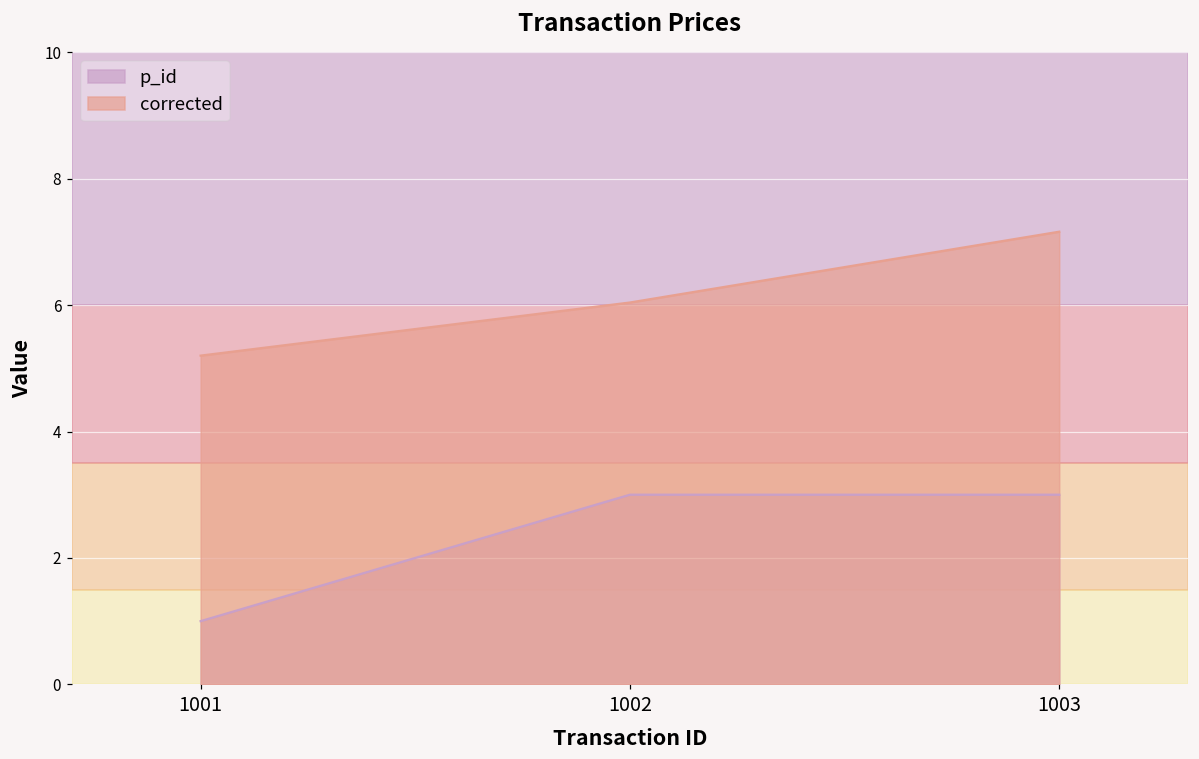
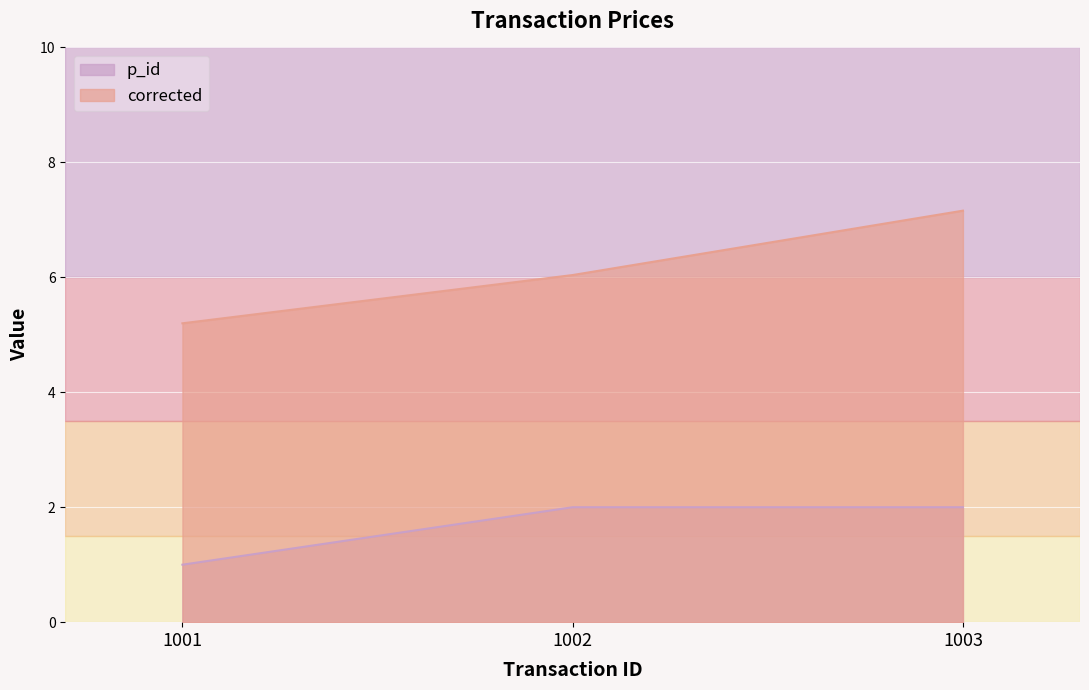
  {
    "p_id": {
      "1001": 1,
-     "1002": 3,
-     "1003": 3
+     "1002": 2,
+     "1003": 2
    },
    "corrected": {
      "1001": 5.2,
      "1002": 6,
      "1003": 7.2
    }
  }
